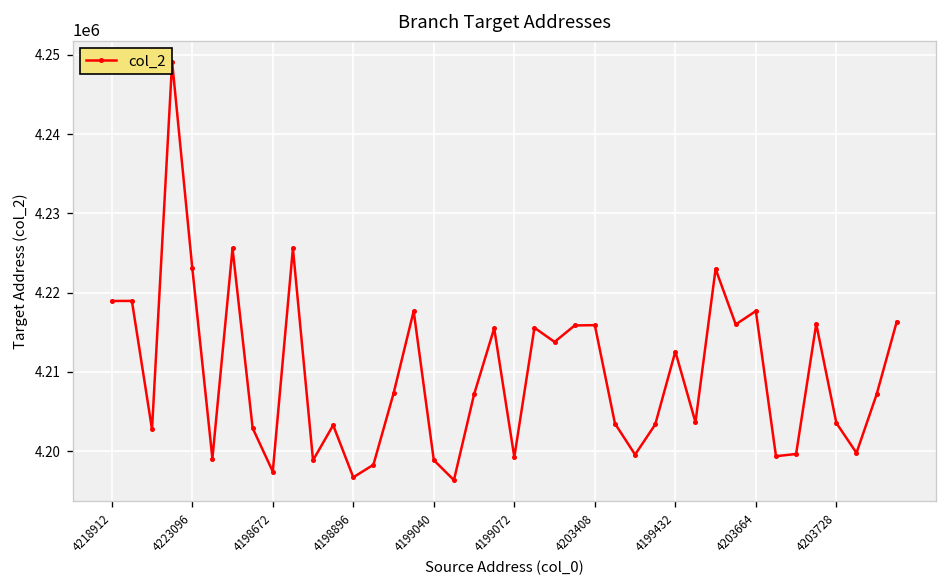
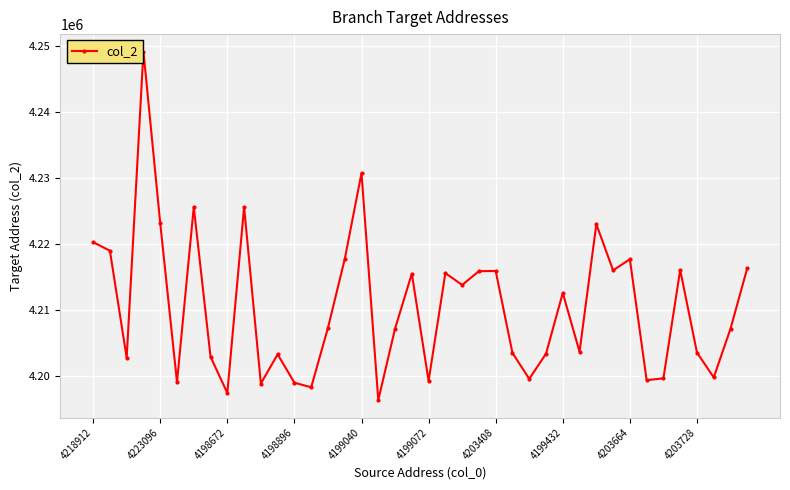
  {
-   "4218912": 4219000,
+   "4218912": 4220000,
    "4223096": 4223000,
    "4198672": 4197000,
-   "4198896": 4197000,
-   "4199040": 4199000,
+   "4198896": 4199000,
+   "4199040": 4231000,
    "4199072": 4199000,
    "4203408": 4216000,
    "4199432": 4213000,
    "4203664": 4218000,
    "4203728": 4204000
  }
